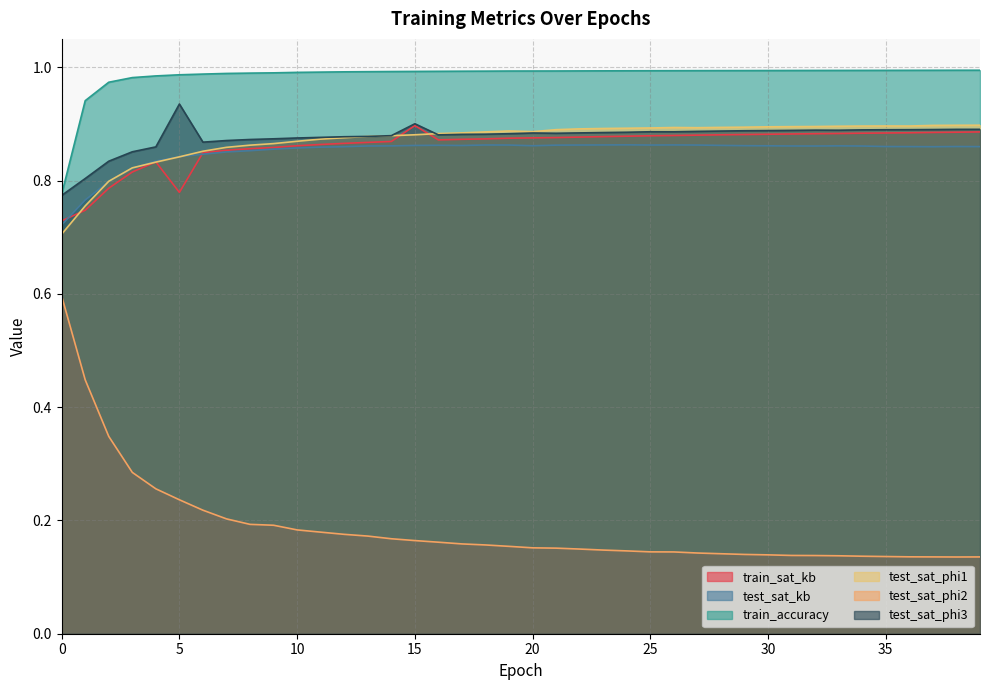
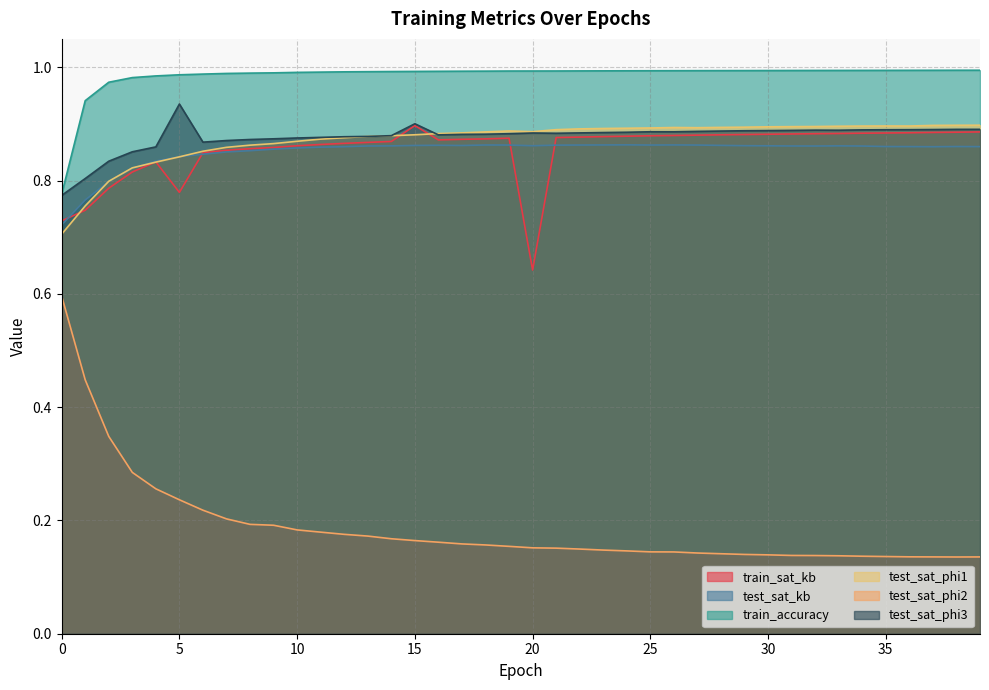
  {
    "train_sat_kb": {
      "0": 0.73,
      "5": 0.78,
-     "20": 0.88,
+     "20": 0.64,
      "25": 0.88,
      "30": 0.88,
      "35": 0.88
    },
    "test_sat_phi3": {
      "5": 0.93,
      "10": 0.88,
      "25": 0.89,
      "30": 0.89,
      "35": 0.89
    }
  }
